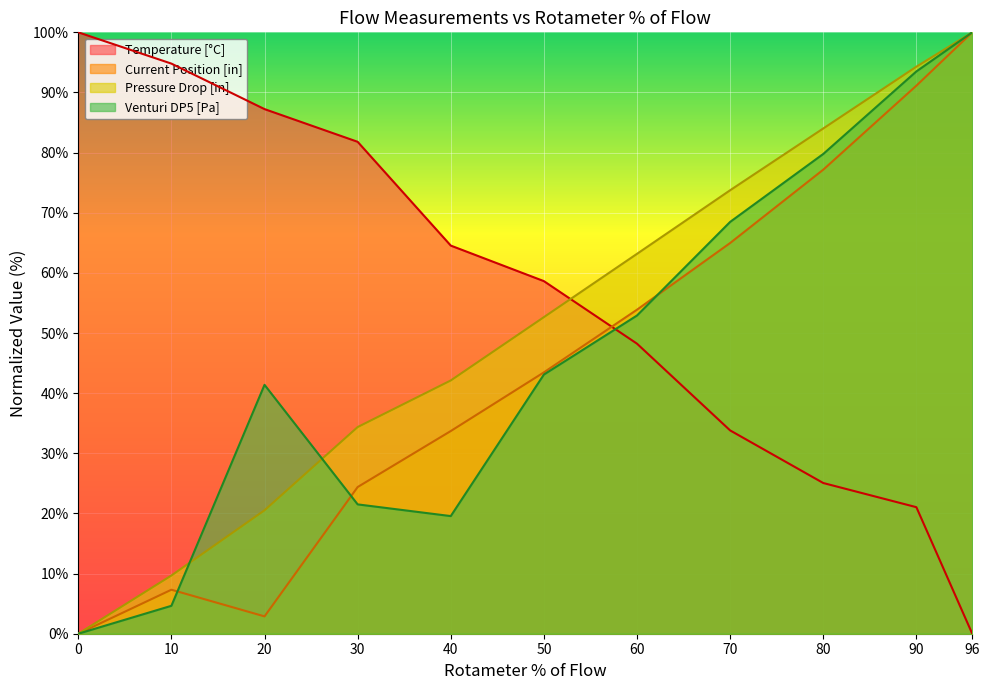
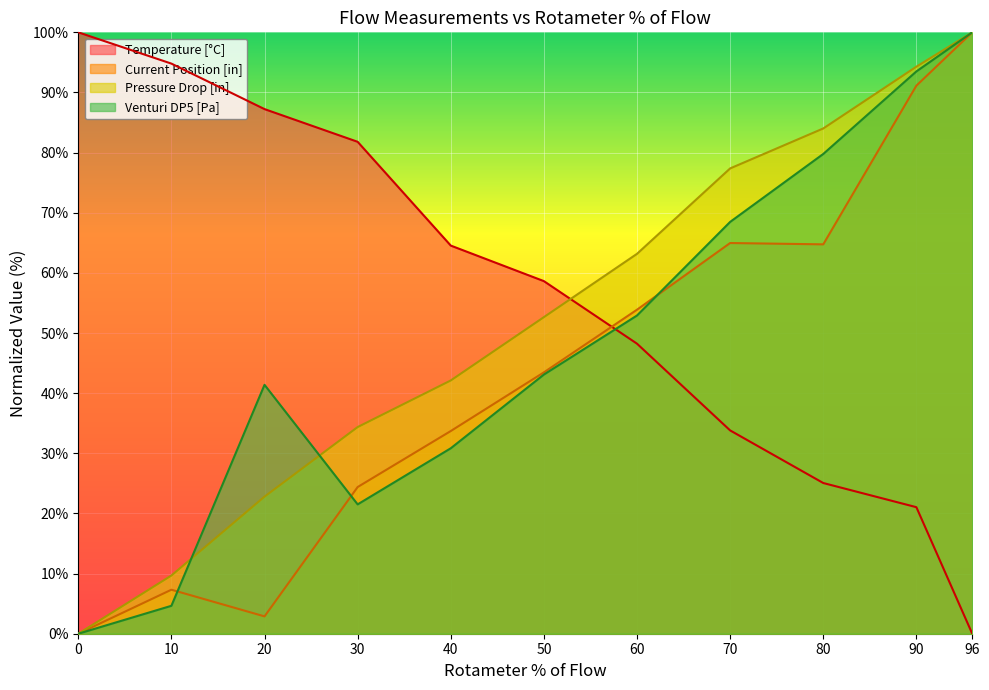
  {
    "Temperature [°C]": {
      "0": "100%",
      "20": "87%",
      "30": "82%",
      "40": "65%",
      "50": "59%",
      "60": "48%",
      "70": "34%",
      "80": "25%",
      "90": "21%",
      "96": "0%"
    },
    "Current Position [in]": {
      "10": "7%",
      "20": "3%",
      "30": "24%",
      "40": "34%",
      "60": "54%",
      "70": "65%",
-     "80": "77%",
+     "80": "65%",
      "90": "91%"
    },
    "Pressure Drop [in]": {
      "10": "10%",
-     "20": "21%",
+     "20": "23%",
      "30": "34%",
      "40": "42%",
      "50": "53%",
      "60": "63%",
-     "70": "74%",
+     "70": "77%",
      "80": "84%",
      "90": "94%"
    },
    "Venturi DP5 [Pa]": {
      "10": "5%",
      "20": "41%",
      "30": "22%",
-     "40": "20%",
+     "40": "31%",
      "60": "53%",
      "70": "68%",
      "80": "80%",
      "90": "94%"
    }
  }
